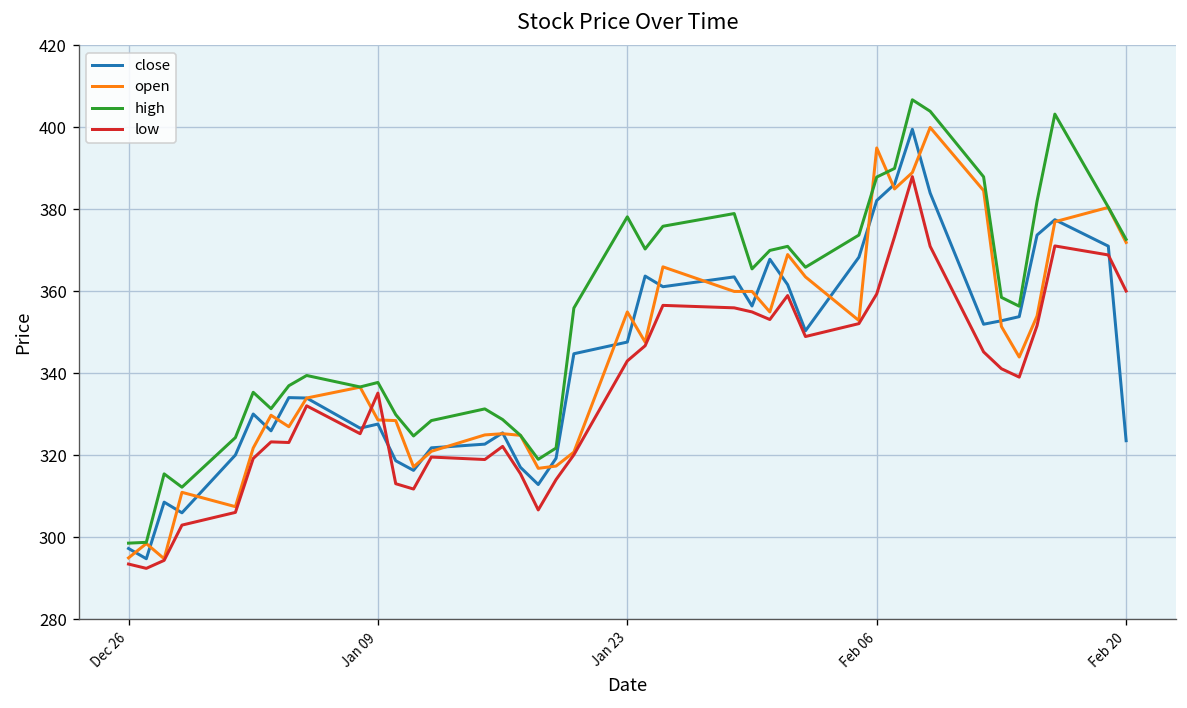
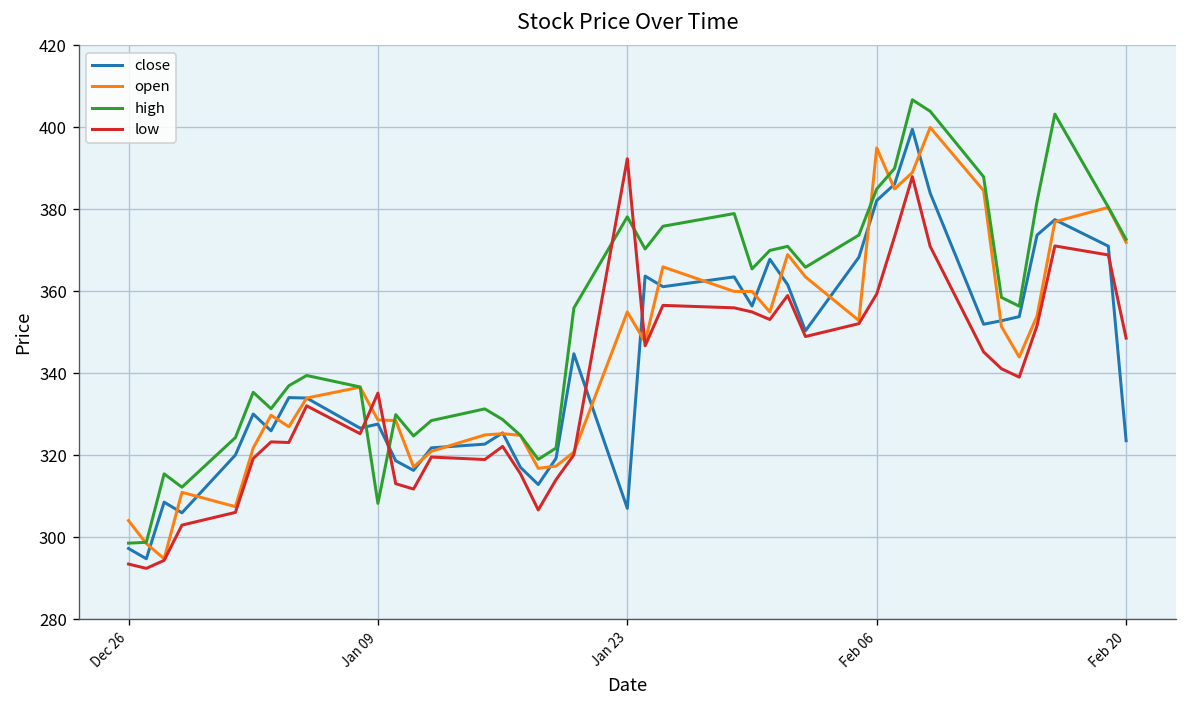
  {
    "close": {
      "Dec 26": 297,
      "Jan 09": 328,
-     "Jan 23": 348,
+     "Jan 23": 307,
      "Feb 06": 382,
      "Feb 20": 324
    },
    "open": {
-     "Dec 26": 295,
+     "Dec 26": 304,
      "Jan 09": 329,
      "Jan 23": 355,
      "Feb 06": 395
    },
    "high": {
      "Dec 26": 299,
-     "Jan 09": 338,
+     "Jan 09": 308,
      "Jan 23": 378,
-     "Feb 06": 388
+     "Feb 06": 385
    },
    "low": {
      "Dec 26": 294,
      "Jan 09": 335,
-     "Jan 23": 343,
+     "Jan 23": 392,
      "Feb 06": 359,
-     "Feb 20": 360
+     "Feb 20": 349
    }
  }
